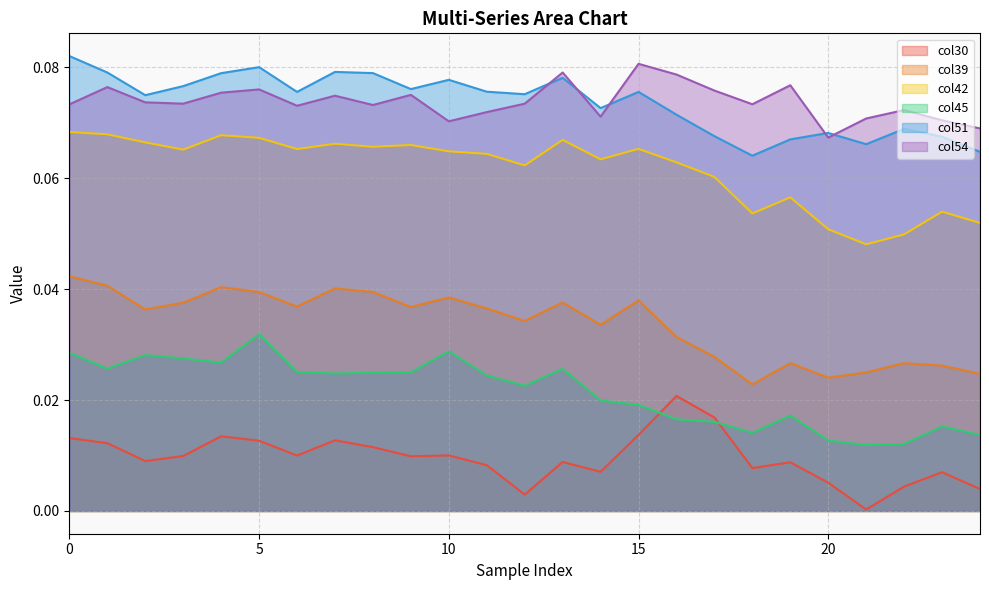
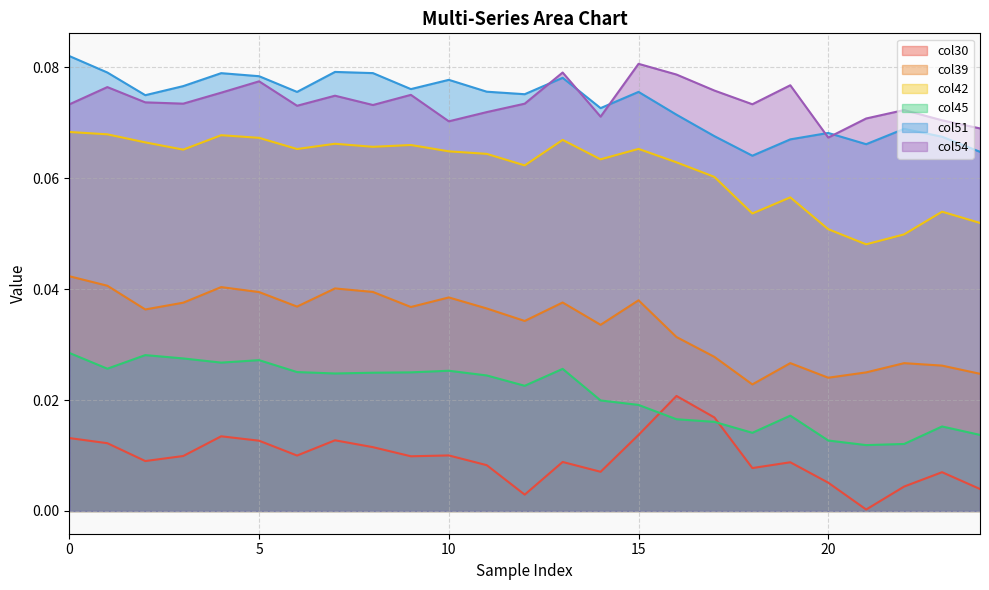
  {
    "col45": {
      "0": 0.029,
-     "5": 0.032,
-     "10": 0.029,
+     "5": 0.027,
+     "10": 0.025,
      "15": 0.019,
      "20": 0.013
    },
    "col51": {
      "0": 0.082,
-     "5": 0.080,
+     "5": 0.078,
      "10": 0.078,
      "15": 0.076,
      "20": 0.068
    },
    "col54": {
      "0": 0.073,
-     "5": 0.076,
+     "5": 0.077,
      "10": 0.070,
      "15": 0.081,
      "20": 0.067
    }
  }
